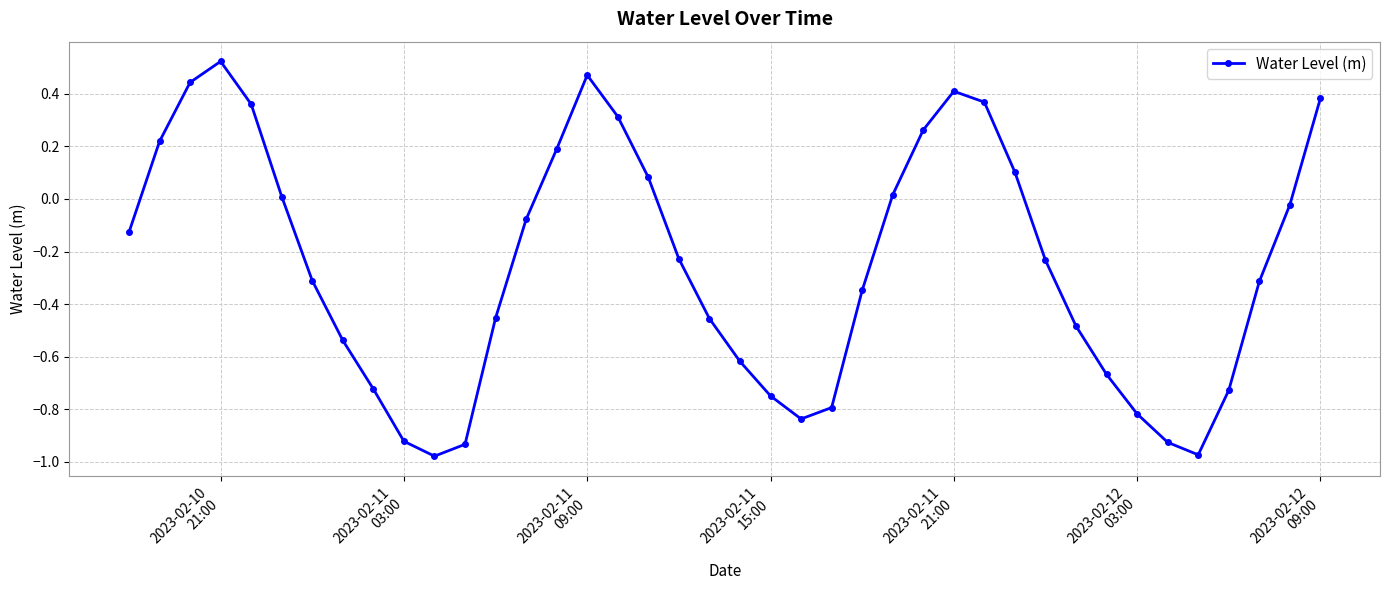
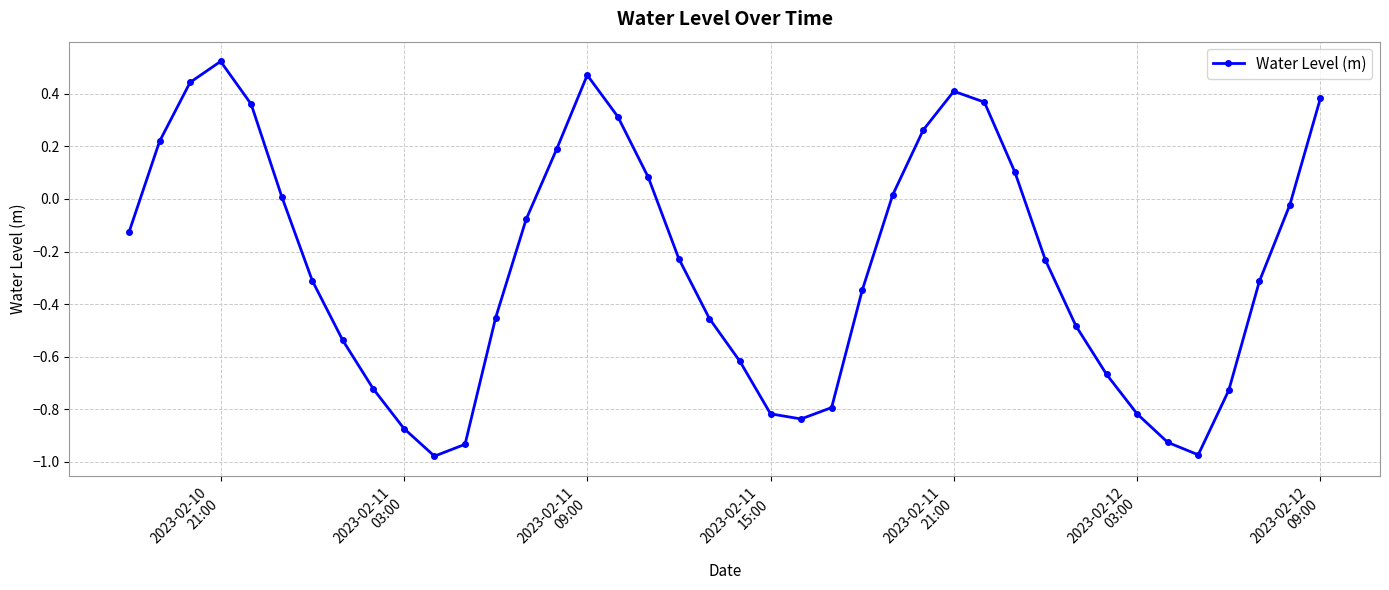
  {
    "2023-02-10 21:00": 0.52,
-   "2023-02-11 03:00": -0.92,
+   "2023-02-11 03:00": -0.87,
    "2023-02-11 09:00": 0.47,
-   "2023-02-11 15:00": -0.75,
+   "2023-02-11 15:00": -0.82,
    "2023-02-11 21:00": 0.41,
    "2023-02-12 03:00": -0.82,
    "2023-02-12 09:00": 0.38
  }
